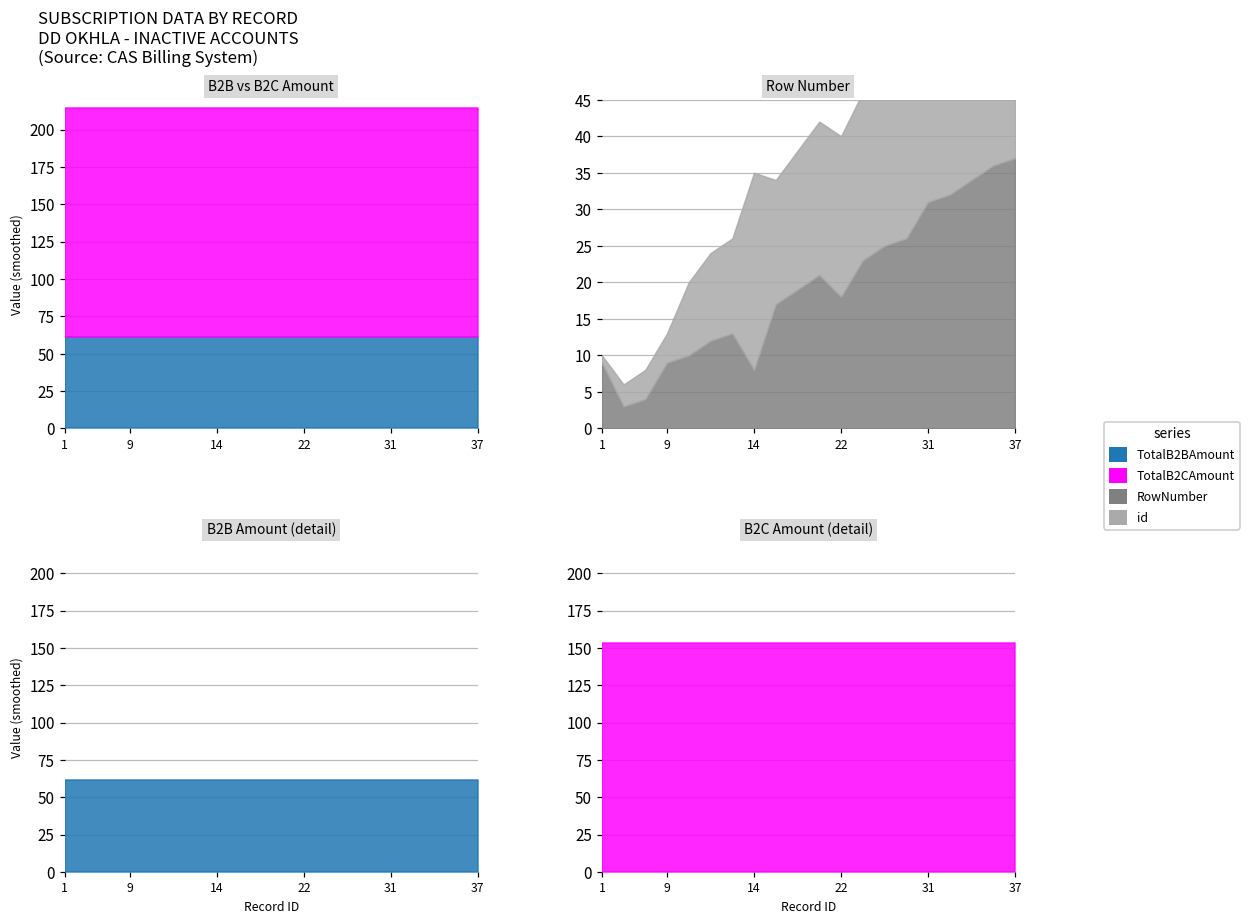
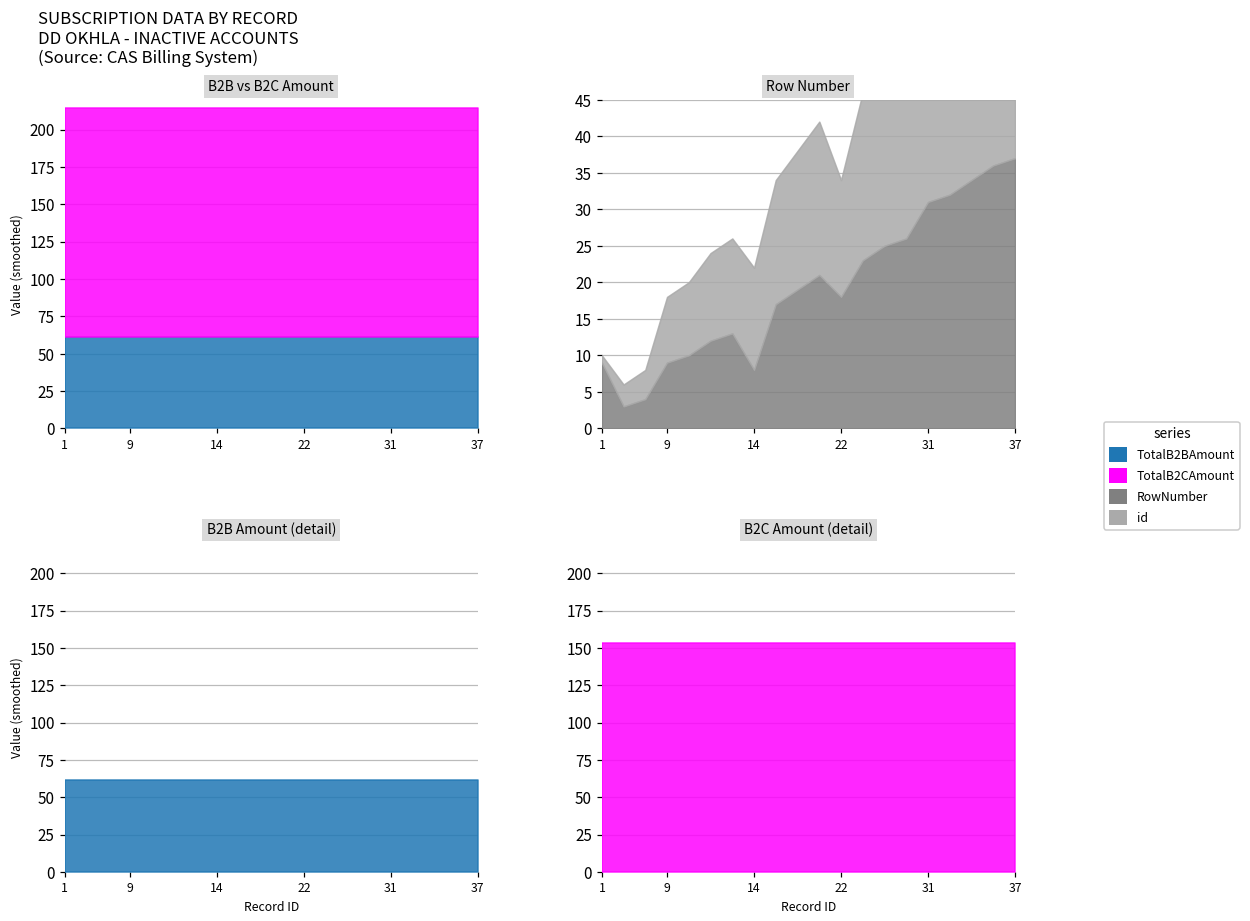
  {
    "B2B vs B2C Amount": {
      "TotalB2BAmount": {
        "1": 61,
        "9": 61,
        "14": 61,
        "22": 61,
        "31": 61,
        "37": 61
      },
      "TotalB2CAmount": {
        "1": 153,
        "9": 153,
        "14": 153,
        "22": 153,
        "31": 153,
        "37": 153
      }
    },
    "Row Number": {
      "RowNumber": {
        "1": 9,
        "9": 9,
        "14": 8,
        "22": 18,
        "31": 31,
        "37": 37
      },
      "id": {
        "1": 1,
-       "9": 4,
-       "14": 27,
-       "22": 22
+       "9": 9,
+       "14": 14,
+       "22": 16
      }
    },
    "B2B Amount (detail)": {
      "1": 61,
      "9": 61,
      "14": 61,
      "22": 61,
      "31": 61,
      "37": 61
    },
    "B2C Amount (detail)": {
      "1": 153,
      "9": 153,
      "14": 153,
      "22": 153,
      "31": 153,
      "37": 153
    }
  }
